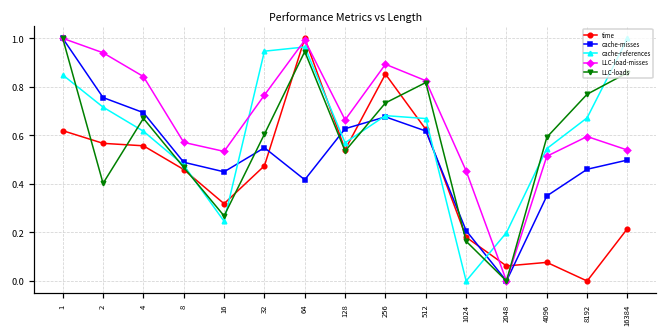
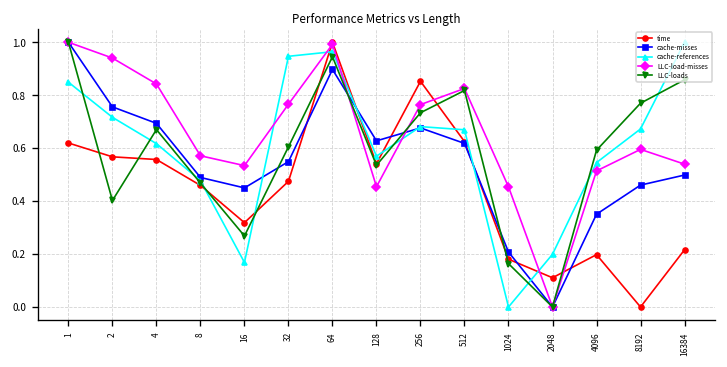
  {
    "time": {
      "1": 0.62,
      "2": 0.57,
      "4": 0.56,
      "16": 0.32,
      "32": 0.47,
      "256": 0.85,
      "1024": 0.18,
-     "2048": 0.06,
-     "4096": 0.08,
+     "2048": 0.11,
+     "4096": 0.20,
      "8192": 0.00,
      "16384": 0.22
    },
    "cache-misses": {
      "2": 0.76,
      "4": 0.69,
      "8": 0.49,
      "16": 0.45,
      "32": 0.55,
-     "64": 0.42,
+     "64": 0.90,
      "128": 0.63,
      "1024": 0.21,
      "4096": 0.35,
      "8192": 0.46,
      "16384": 0.50
    },
    "cache-references": {
      "1": 0.85,
      "2": 0.72,
      "4": 0.62,
-     "16": 0.25,
+     "16": 0.17,
      "32": 0.95,
      "64": 0.96,
      "128": 0.57,
      "512": 0.67,
      "1024": 0.00,
      "2048": 0.20,
      "4096": 0.55,
      "8192": 0.67
    },
    "LLC-load-misses": {
      "2": 0.94,
      "4": 0.84,
      "8": 0.57,
      "16": 0.53,
      "32": 0.77,
-     "128": 0.66,
-     "256": 0.89,
+     "128": 0.45,
+     "256": 0.76,
      "1024": 0.45,
      "4096": 0.51,
      "8192": 0.60,
      "16384": 0.54
    },
    "LLC-loads": {
      "2": 0.40,
      "4": 0.67,
      "16": 0.27,
      "32": 0.61,
      "64": 0.95,
      "256": 0.73,
      "1024": 0.16,
      "4096": 0.59,
      "8192": 0.77,
      "16384": 0.86
    }
  }
